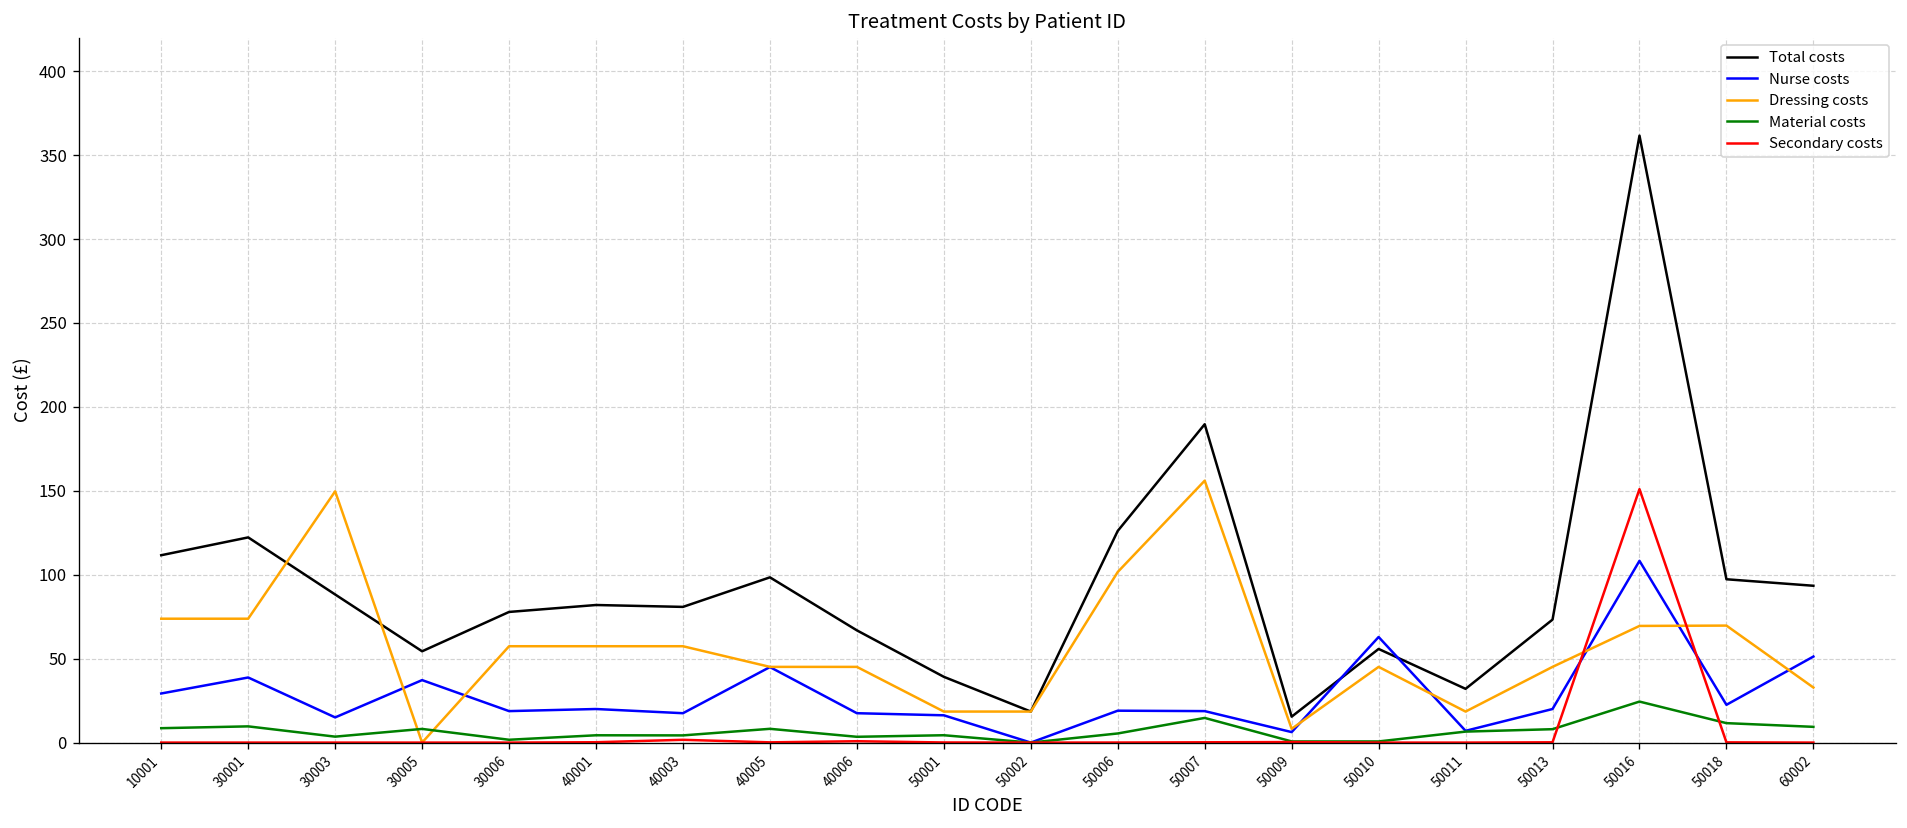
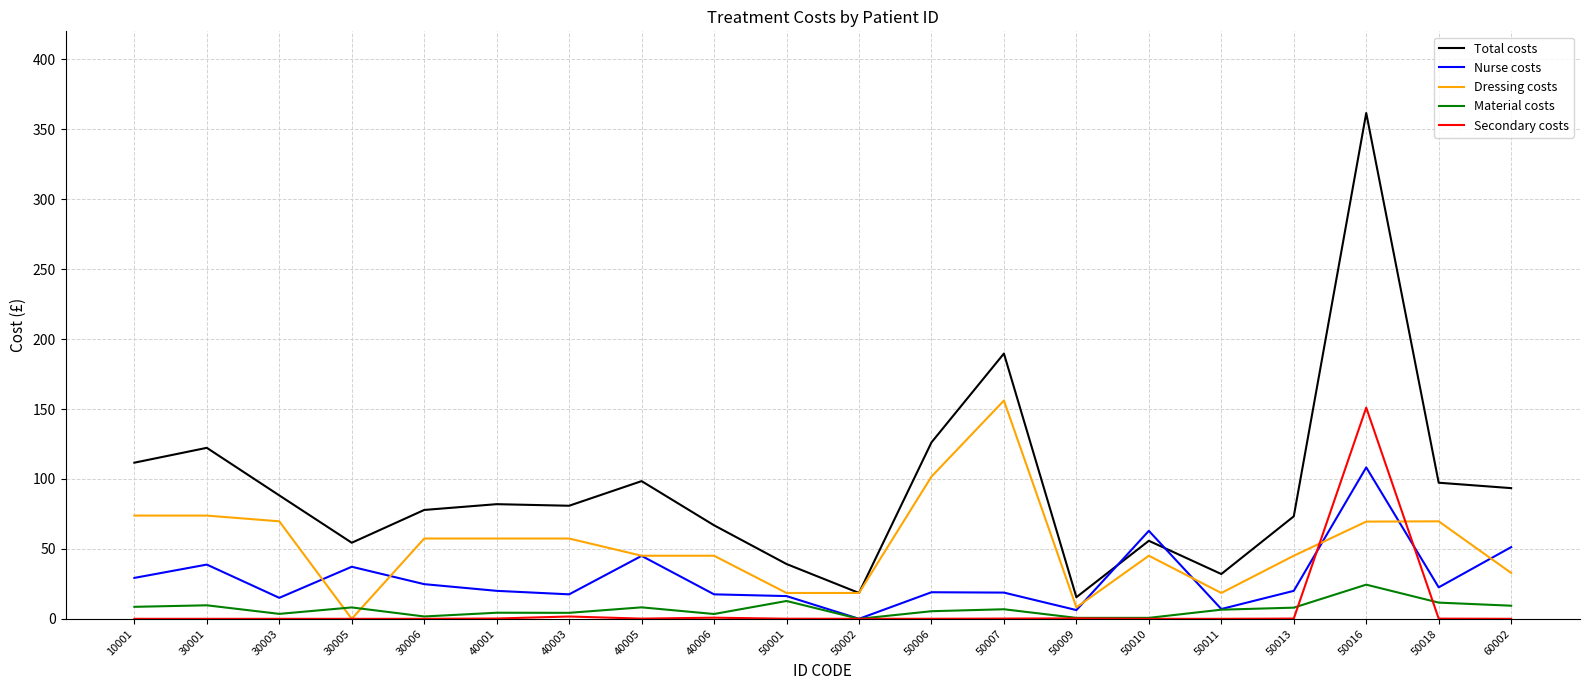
  {
    "Total costs": {
      "10001": 112,
      "30001": 122,
      "30003": 88,
      "30005": 54,
      "30006": 78,
      "40001": 82,
      "40003": 81,
      "40005": 98,
      "40006": 67,
      "50001": 39,
      "50006": 126,
      "50007": 190,
      "50009": 15,
      "50010": 56,
      "50011": 32,
      "50013": 73,
      "50016": 362,
      "50018": 97,
      "60002": 93
    },
    "Nurse costs": {
      "10001": 29,
      "30001": 39,
      "30003": 15,
      "30005": 37,
-     "30006": 19,
+     "30006": 25,
      "40001": 20,
      "40003": 18,
      "40006": 18,
      "50001": 16,
      "50006": 19,
      "50007": 19,
      "50009": 6,
      "50010": 63,
      "50013": 20,
      "50016": 108,
      "50018": 23,
      "60002": 51
    },
    "Dressing costs": {
      "10001": 74,
      "30001": 74,
-     "30003": 150,
+     "30003": 70,
      "30006": 57,
      "40001": 57,
      "40003": 57,
      "40006": 45,
      "50001": 18,
      "50006": 102,
      "50007": 156,
      "50009": 8,
      "50010": 45,
      "50011": 18,
      "50013": 45,
      "50016": 70,
      "50018": 70,
      "60002": 33
    },
    "Material costs": {
      "10001": 9,
      "30001": 10,
      "30003": 4,
      "30005": 8,
      "40001": 4,
      "40003": 4,
      "40005": 8,
      "40006": 3,
-     "50001": 4,
+     "50001": 13,
      "50006": 5,
-     "50007": 15,
+     "50007": 7,
      "50013": 8,
      "50016": 24,
      "50018": 12,
      "60002": 9
    },
    "Secondary costs": {
      "10001": 0,
      "30001": 0,
      "30003": 0,
      "40001": 0,
      "40003": 2,
      "40005": 0,
      "40006": 1,
      "50001": 0,
      "50006": 0,
      "50007": 0,
      "50011": 0,
      "50013": 0,
      "50016": 151,
      "50018": 0,
      "60002": 0
    }
  }
